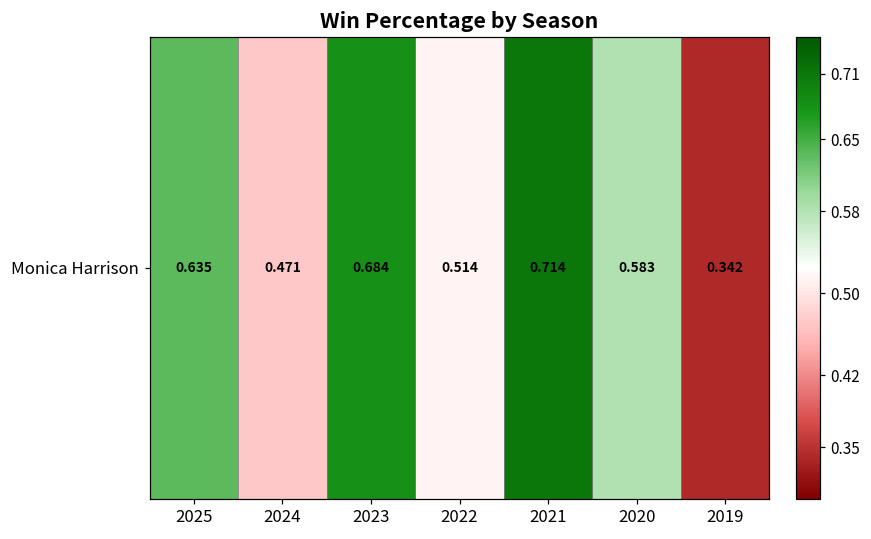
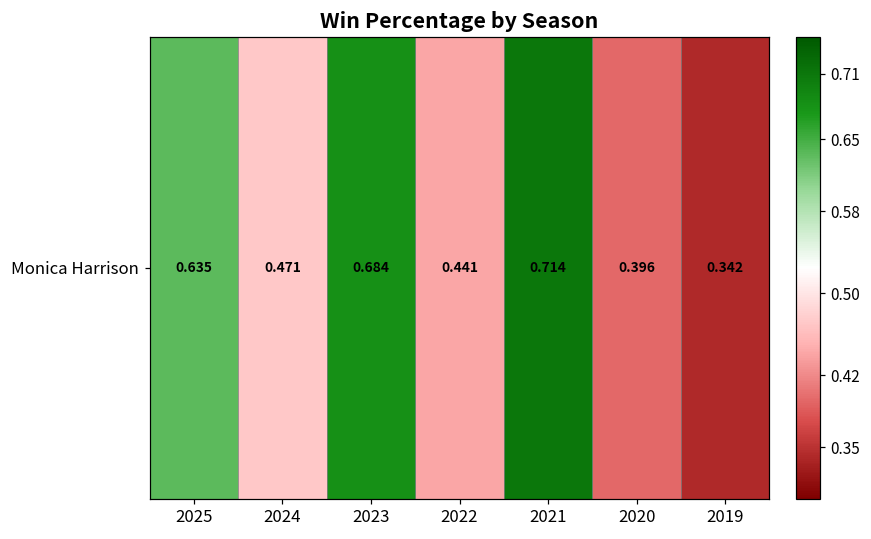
  {
    "Monica Harrison": {
      "2025": 0.635,
      "2024": 0.471,
      "2023": 0.684,
-     "2022": 0.514,
+     "2022": 0.441,
      "2021": 0.714,
-     "2020": 0.583,
+     "2020": 0.396,
      "2019": 0.342
    }
  }
